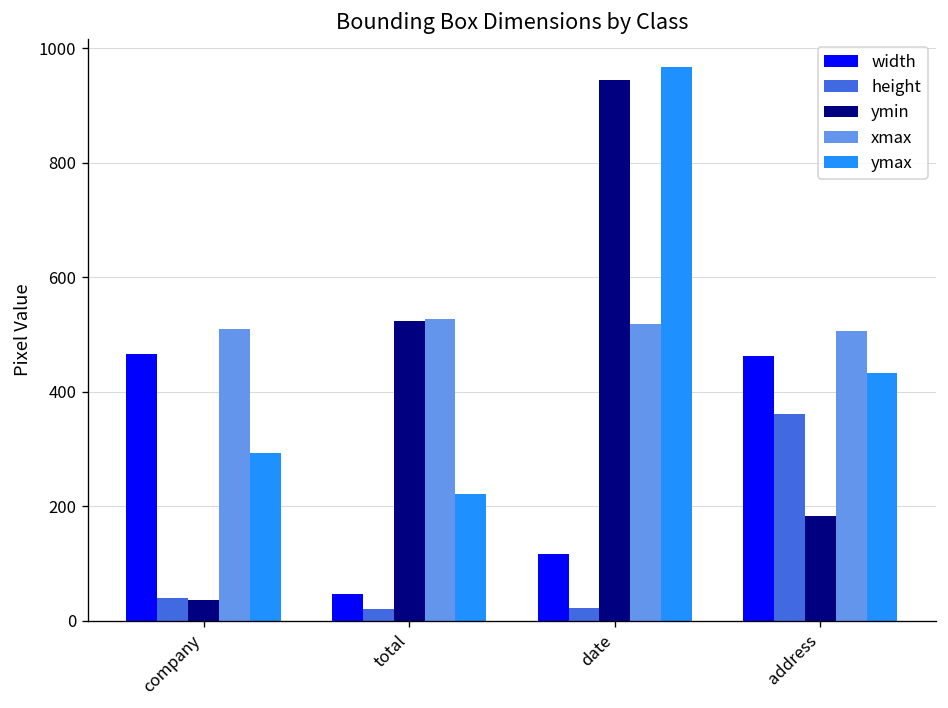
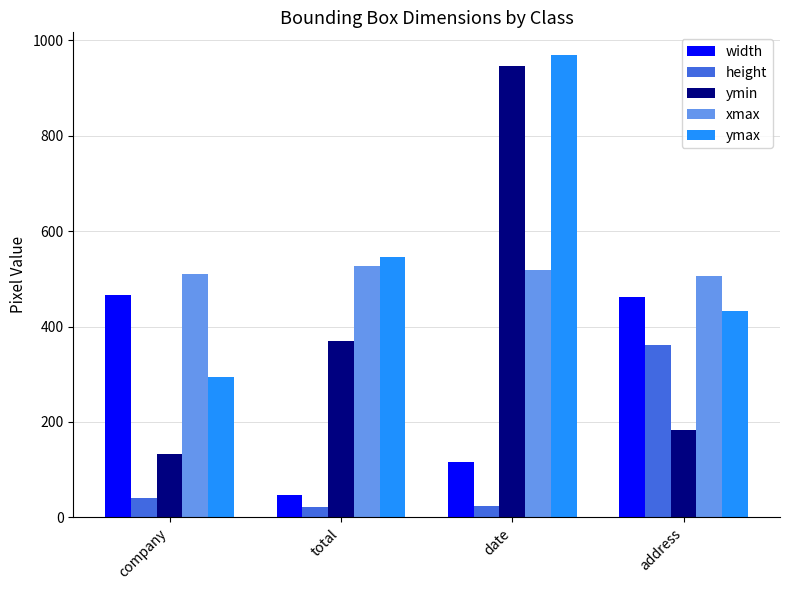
  {
    "width": {
      "company": 470,
      "total": 50,
      "date": 120,
      "address": 460
    },
    "ymin": {
-     "company": 40,
-     "total": 520,
+     "company": 130,
+     "total": 370,
      "date": 950,
      "address": 180
    },
    "ymax": {
      "company": 290,
-     "total": 220,
+     "total": 550,
      "date": 970,
      "address": 430
    }
  }
